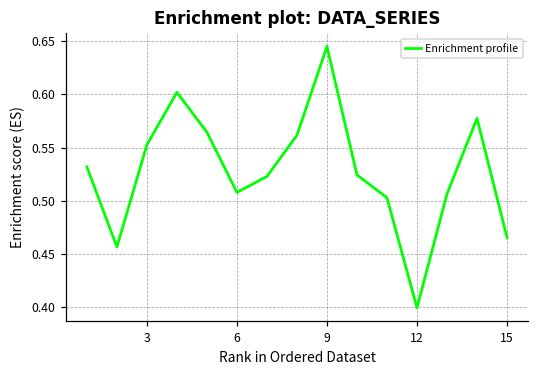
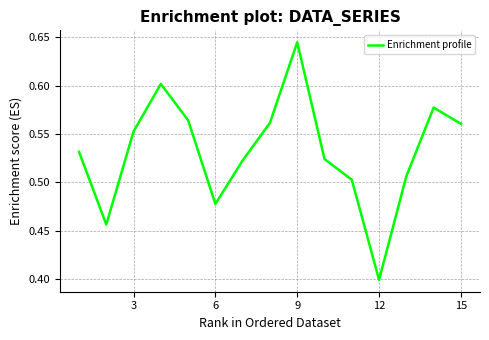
  {
    "3": 0.55,
-   "6": 0.51,
+   "6": 0.48,
    "9": 0.65,
    "12": 0.40,
-   "15": 0.47
+   "15": 0.56
  }
